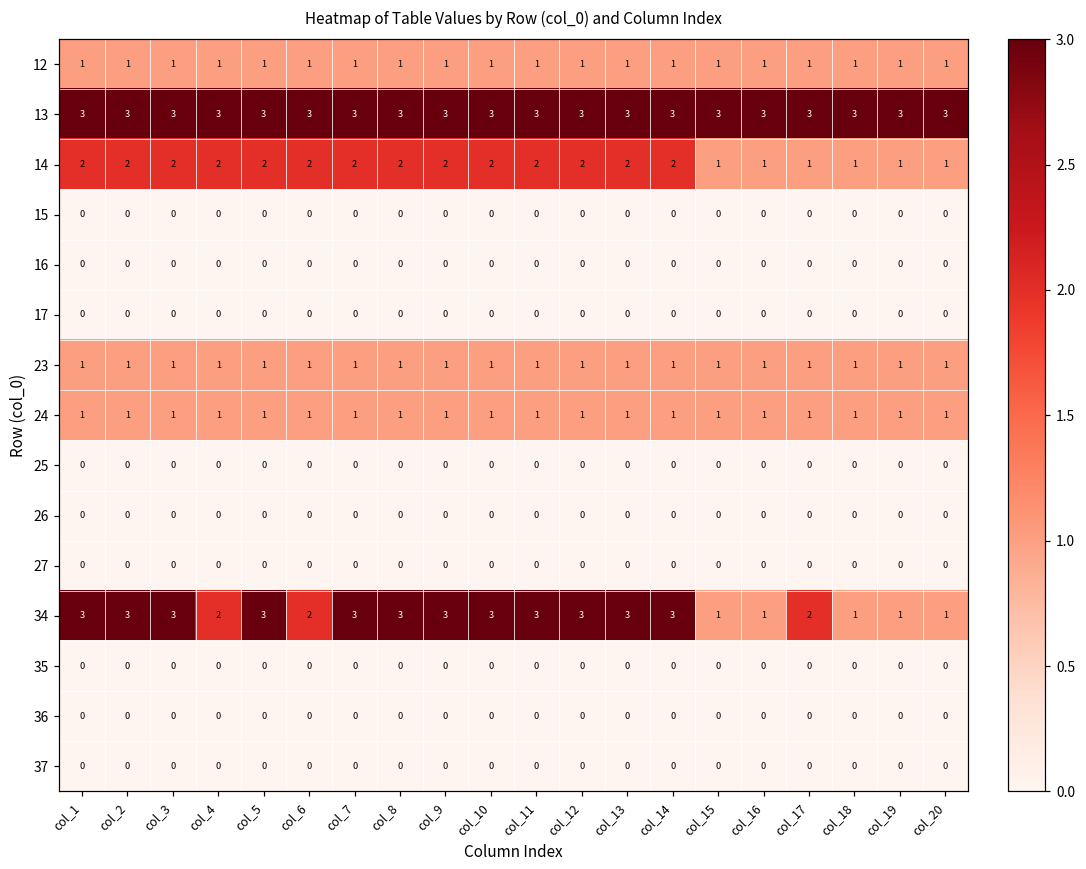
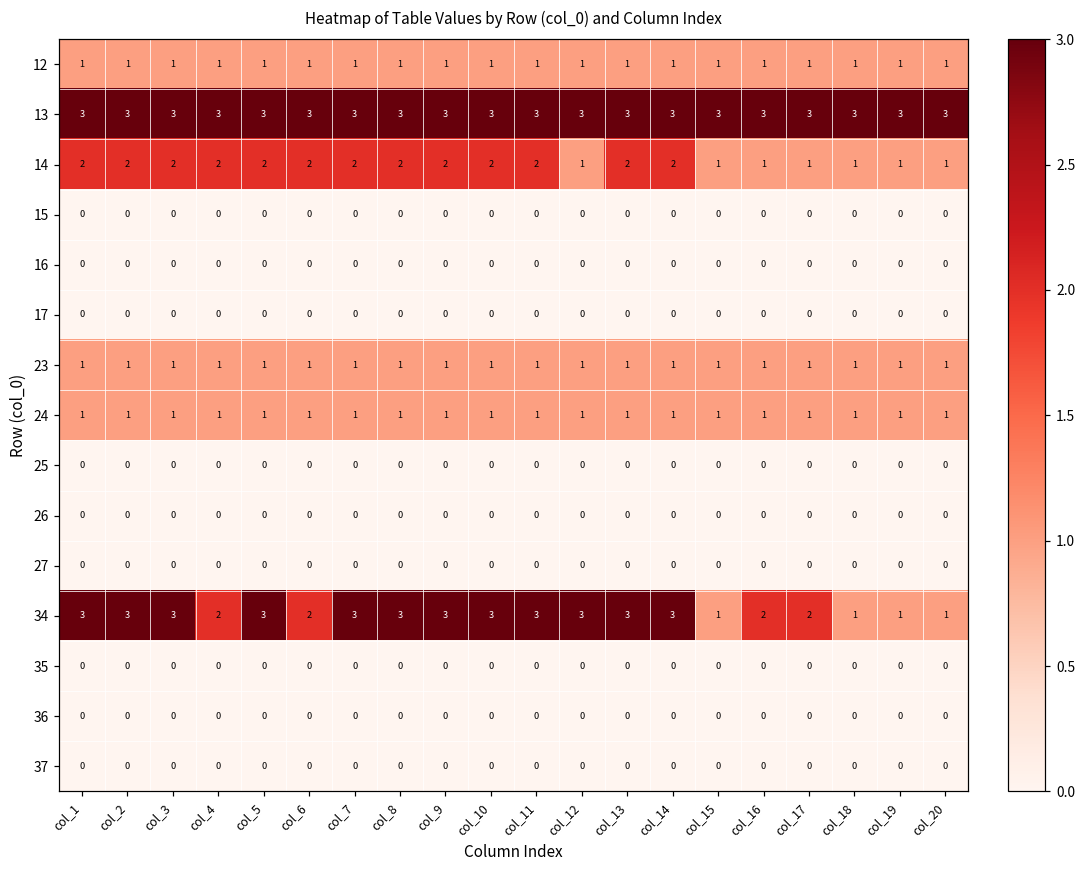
  {
    "14": {
      "col_1": 2,
      "col_2": 2,
      "col_3": 2,
      "col_4": 2,
      "col_5": 2,
      "col_6": 2,
      "col_7": 2,
      "col_8": 2,
      "col_9": 2,
      "col_10": 2,
      "col_11": 2,
-     "col_12": 2,
+     "col_12": 1,
      "col_13": 2,
      "col_14": 2,
      "col_15": 1,
      "col_16": 1,
      "col_17": 1,
      "col_18": 1,
      "col_19": 1,
      "col_20": 1
    },
    "34": {
      "col_1": 3,
      "col_2": 3,
      "col_3": 3,
      "col_4": 2,
      "col_5": 3,
      "col_6": 2,
      "col_7": 3,
      "col_8": 3,
      "col_9": 3,
      "col_10": 3,
      "col_11": 3,
      "col_12": 3,
      "col_13": 3,
      "col_14": 3,
      "col_15": 1,
-     "col_16": 1,
+     "col_16": 2,
      "col_17": 2,
      "col_18": 1,
      "col_19": 1,
      "col_20": 1
    }
  }
